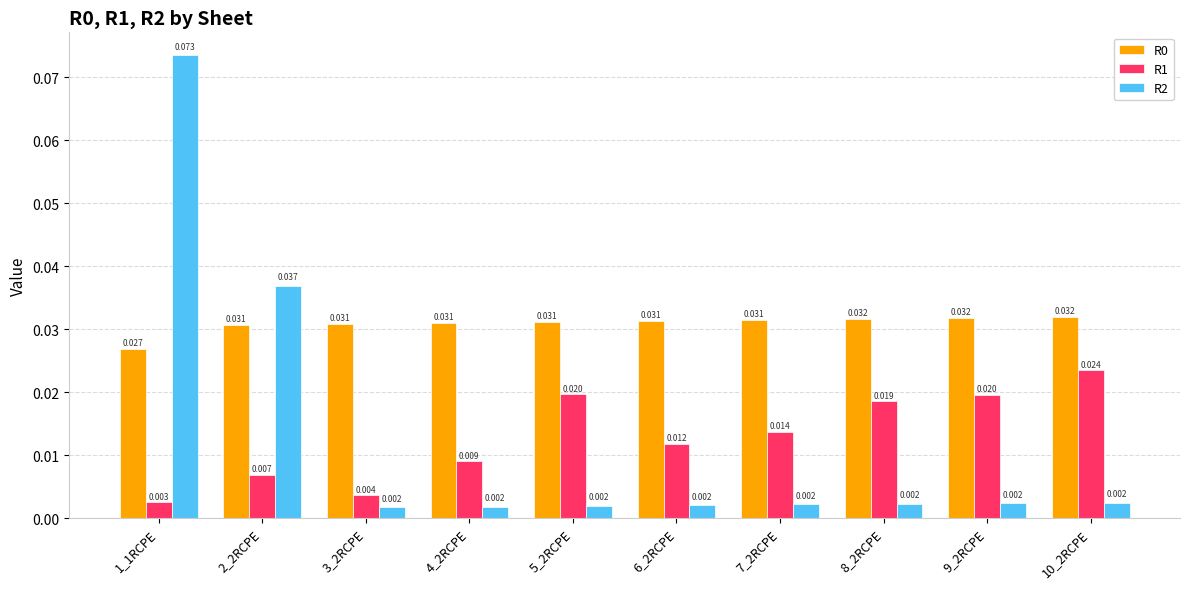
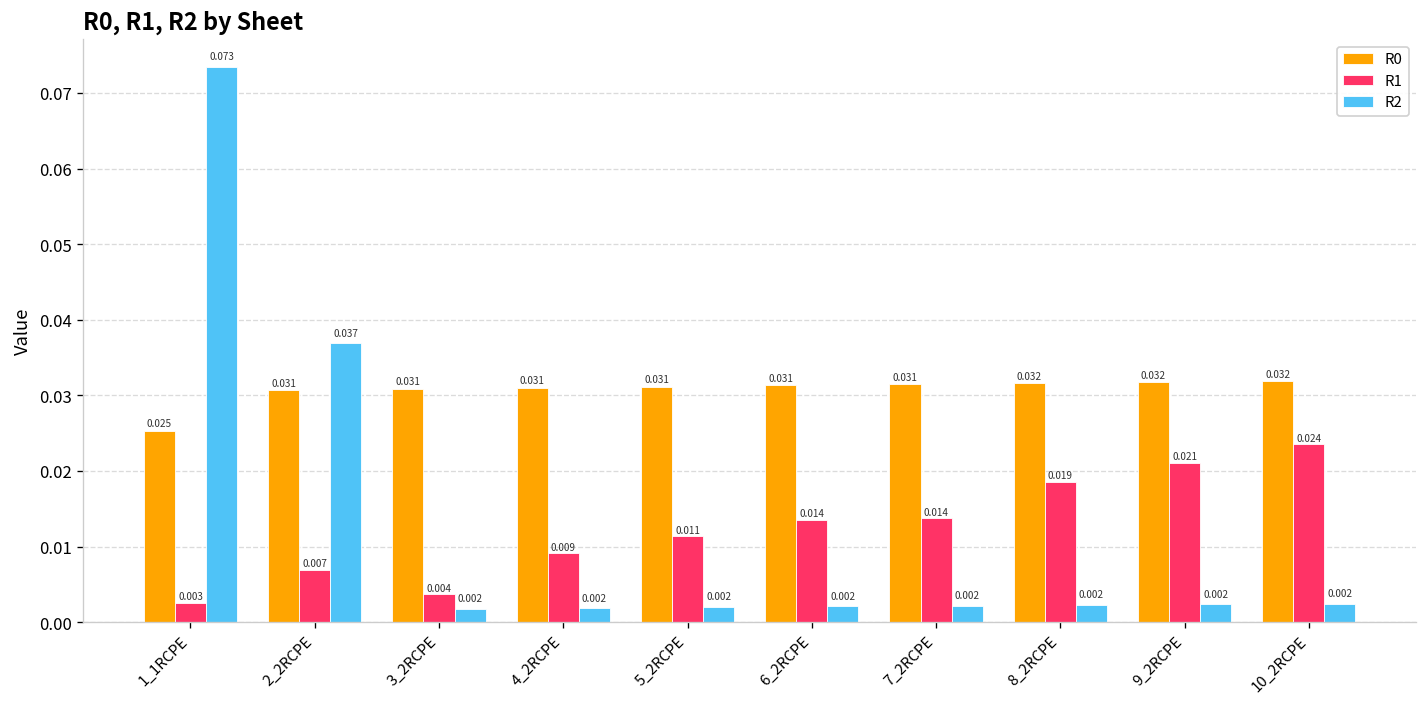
  {
    "R0": {
-     "1_1RCPE": 0.027,
+     "1_1RCPE": 0.025,
      "2_2RCPE": 0.031,
      "3_2RCPE": 0.031,
      "4_2RCPE": 0.031,
      "5_2RCPE": 0.031,
      "6_2RCPE": 0.031,
      "7_2RCPE": 0.031,
      "8_2RCPE": 0.032,
      "9_2RCPE": 0.032,
      "10_2RCPE": 0.032
    },
    "R1": {
      "1_1RCPE": 0.003,
      "2_2RCPE": 0.007,
      "3_2RCPE": 0.004,
      "4_2RCPE": 0.009,
-     "5_2RCPE": 0.020,
-     "6_2RCPE": 0.012,
+     "5_2RCPE": 0.011,
+     "6_2RCPE": 0.014,
      "7_2RCPE": 0.014,
      "8_2RCPE": 0.019,
-     "9_2RCPE": 0.020,
+     "9_2RCPE": 0.021,
      "10_2RCPE": 0.024
    },
    "R2": {
      "1_1RCPE": 0.073,
      "2_2RCPE": 0.037,
      "3_2RCPE": 0.002,
      "4_2RCPE": 0.002,
      "5_2RCPE": 0.002,
      "6_2RCPE": 0.002,
      "7_2RCPE": 0.002,
      "8_2RCPE": 0.002,
      "9_2RCPE": 0.002,
      "10_2RCPE": 0.002
    }
  }
